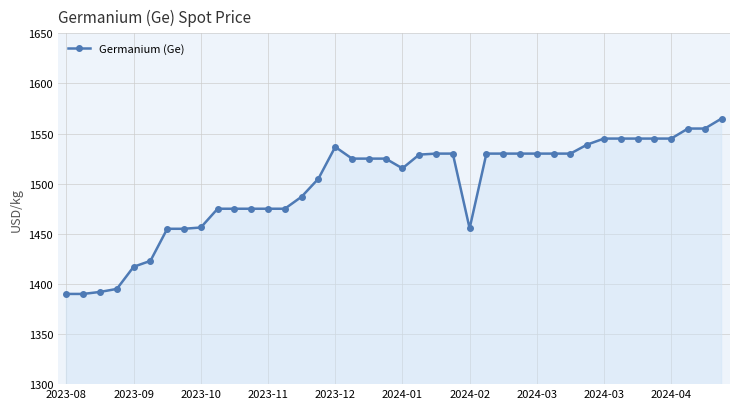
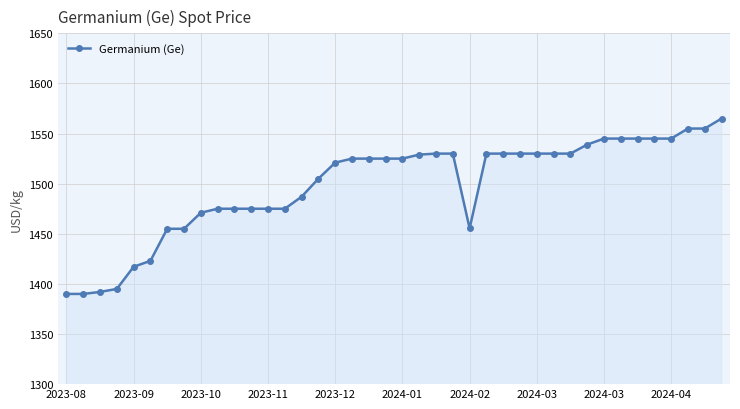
  {
    "2023-08": 1390,
    "2023-09": 1417,
-   "2023-10": 1456,
+   "2023-10": 1471,
    "2023-11": 1475,
-   "2023-12": 1537,
-   "2024-01": 1515,
+   "2023-12": 1521,
+   "2024-01": 1525,
    "2024-02": 1455,
    "2024-04": 1545
  }
